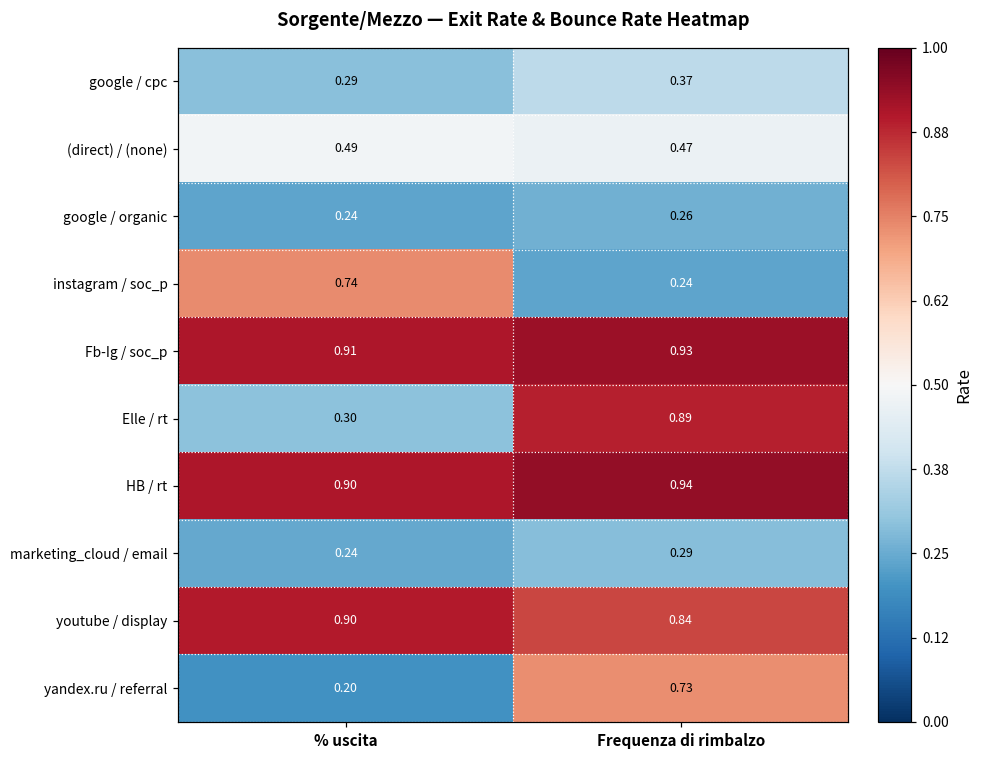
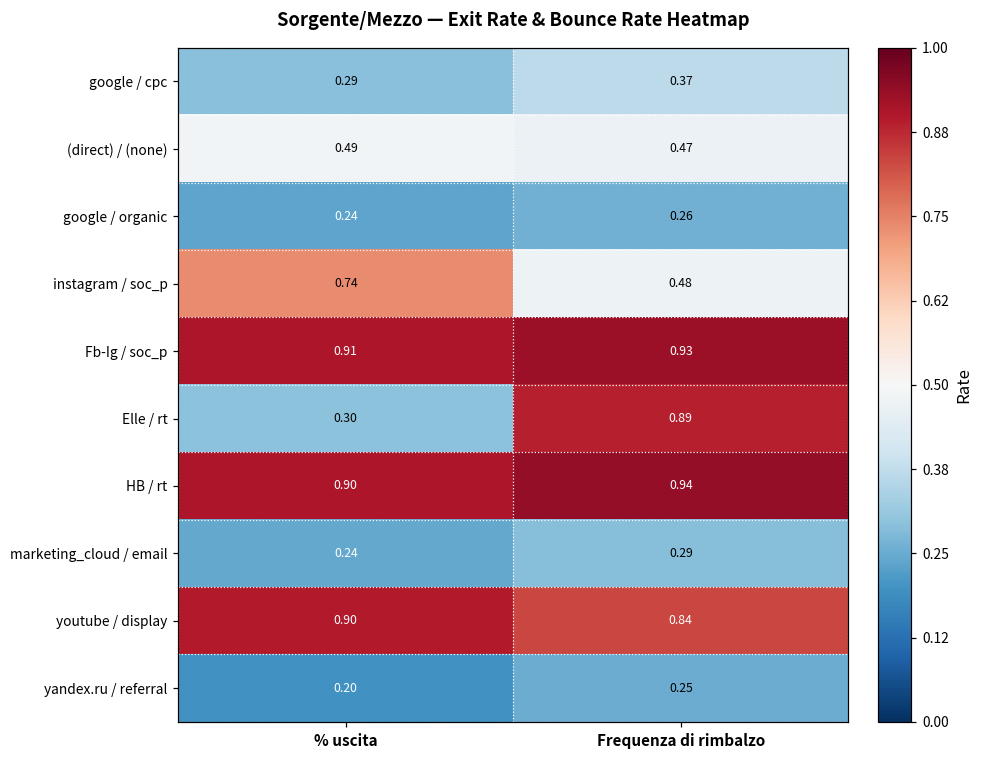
  {
    "google / cpc": {
      "% uscita": 0.29,
      "Frequenza di rimbalzo": 0.37
    },
    "(direct) / (none)": {
      "% uscita": 0.49,
      "Frequenza di rimbalzo": 0.47
    },
    "google / organic": {
      "% uscita": 0.24,
      "Frequenza di rimbalzo": 0.26
    },
    "instagram / soc_p": {
      "% uscita": 0.74,
-     "Frequenza di rimbalzo": 0.24
+     "Frequenza di rimbalzo": 0.48
    },
    "Fb-Ig / soc_p": {
      "% uscita": 0.91,
      "Frequenza di rimbalzo": 0.93
    },
    "Elle / rt": {
      "% uscita": 0.30,
      "Frequenza di rimbalzo": 0.89
    },
    "HB / rt": {
      "% uscita": 0.90,
      "Frequenza di rimbalzo": 0.94
    },
    "marketing_cloud / email": {
      "% uscita": 0.24,
      "Frequenza di rimbalzo": 0.29
    },
    "youtube / display": {
      "% uscita": 0.90,
      "Frequenza di rimbalzo": 0.84
    },
    "yandex.ru / referral": {
      "% uscita": 0.20,
-     "Frequenza di rimbalzo": 0.73
+     "Frequenza di rimbalzo": 0.25
    }
  }
